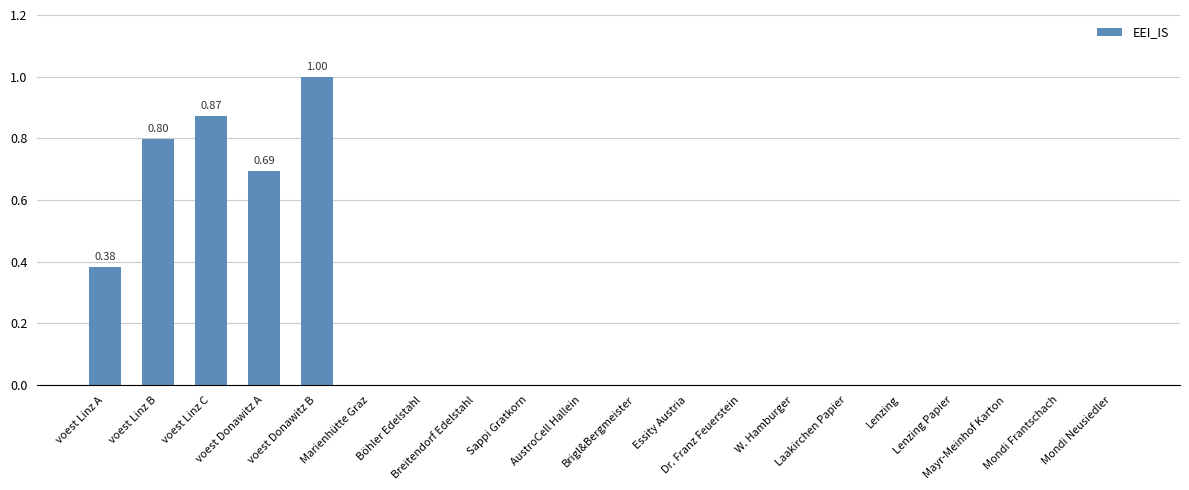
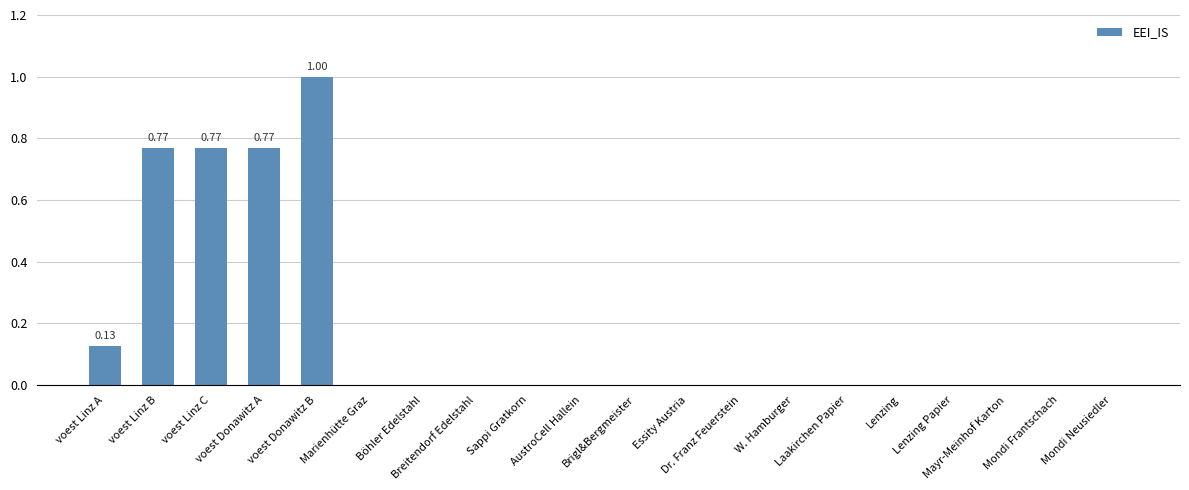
  {
-   "voest Linz A": 0.38,
-   "voest Linz B": 0.80,
-   "voest Linz C": 0.87,
-   "voest Donawitz A": 0.69,
+   "voest Linz A": 0.13,
+   "voest Linz B": 0.77,
+   "voest Linz C": 0.77,
+   "voest Donawitz A": 0.77,
    "voest Donawitz B": 1.00
  }
